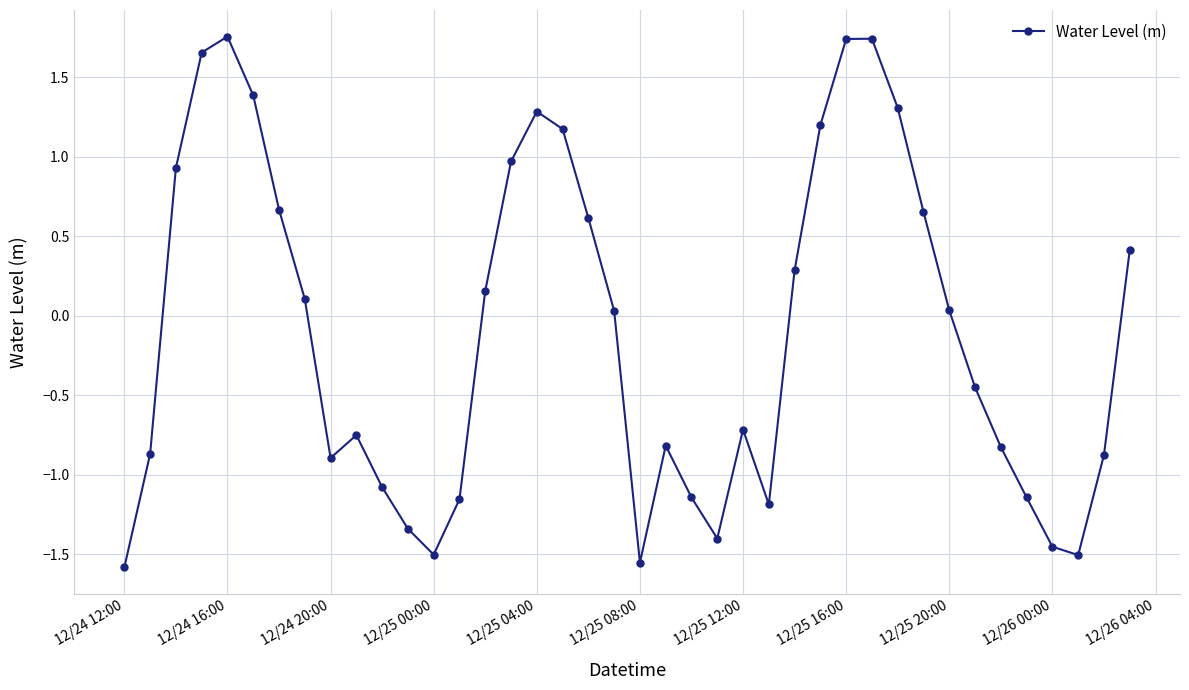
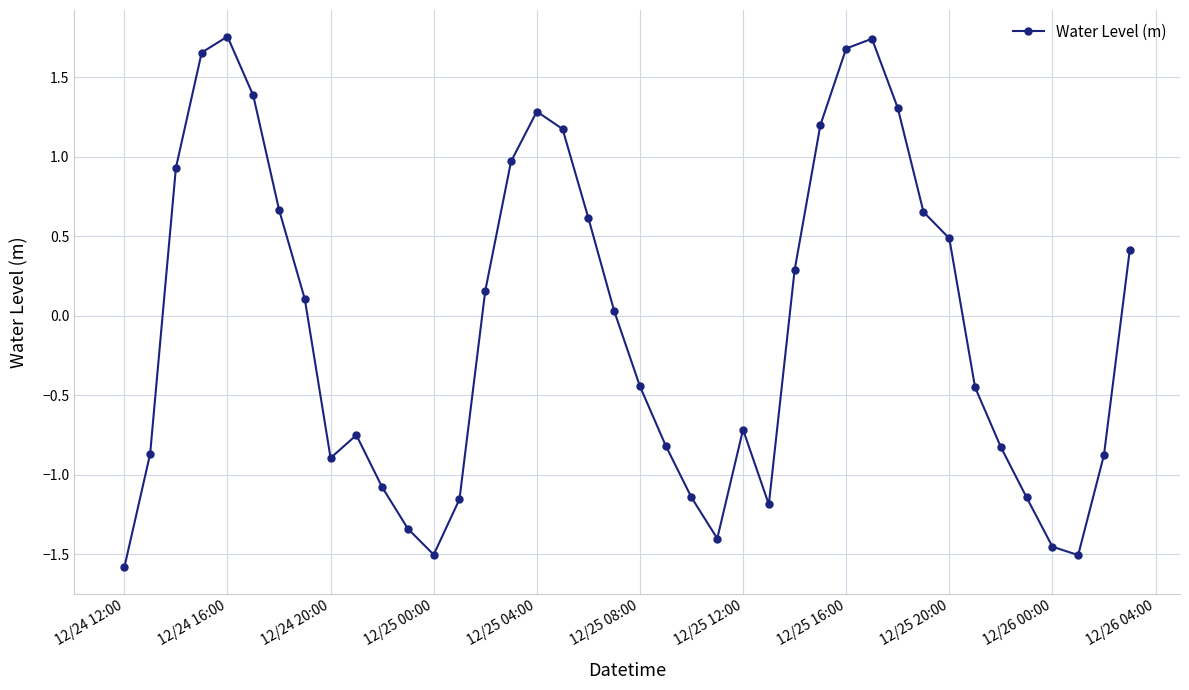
  {
    "12/24 12:00": -1.58,
    "12/24 16:00": 1.75,
    "12/24 20:00": -0.89,
    "12/25 00:00": -1.50,
    "12/25 04:00": 1.28,
-   "12/25 08:00": -1.55,
+   "12/25 08:00": -0.44,
    "12/25 12:00": -0.72,
-   "12/25 16:00": 1.74,
-   "12/25 20:00": 0.03,
+   "12/25 16:00": 1.68,
+   "12/25 20:00": 0.49,
    "12/26 00:00": -1.45
  }
